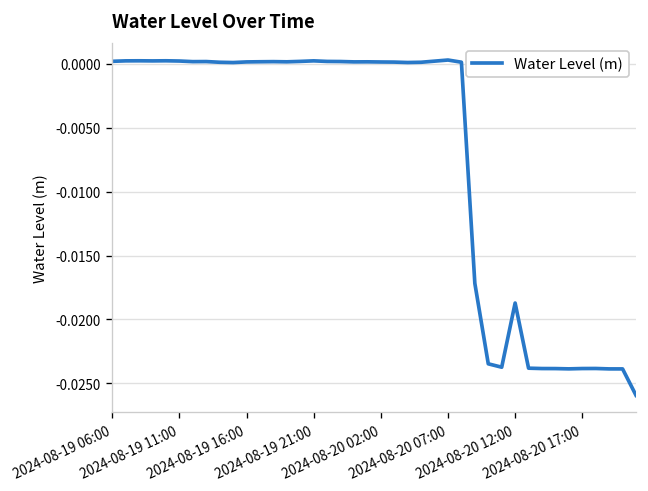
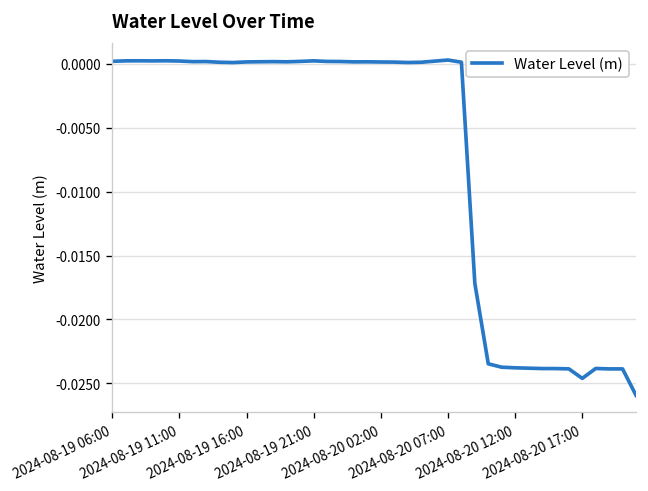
  {
    "2024-08-19 06:00": 0.0002,
    "2024-08-19 11:00": 0.0002,
    "2024-08-19 16:00": 0.0002,
    "2024-08-19 21:00": 0.0002,
    "2024-08-20 02:00": 0.0001,
    "2024-08-20 07:00": 0.0003,
-   "2024-08-20 12:00": -0.0187,
-   "2024-08-20 17:00": -0.0238
+   "2024-08-20 12:00": -0.0238,
+   "2024-08-20 17:00": -0.0246
  }
